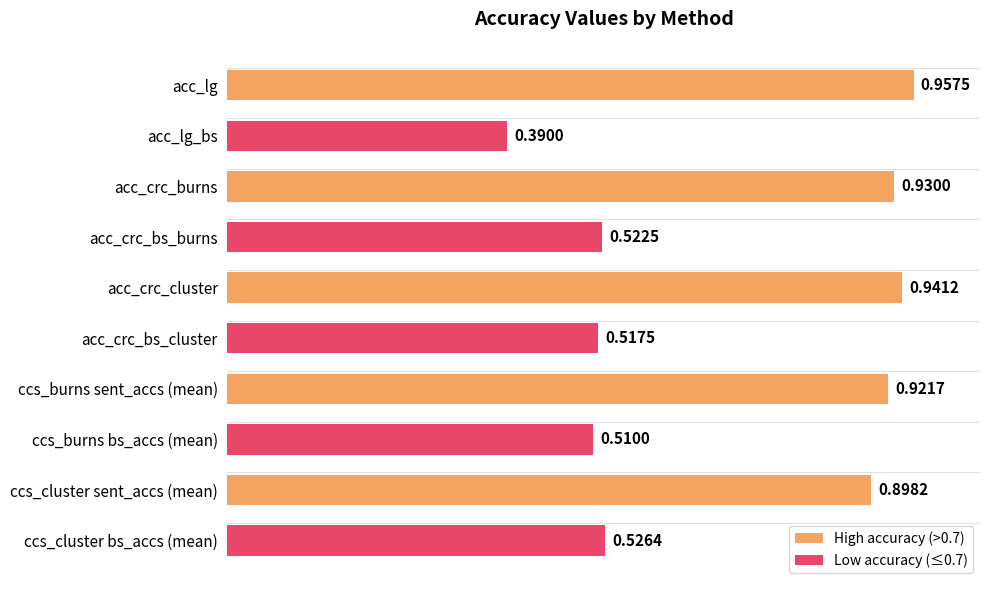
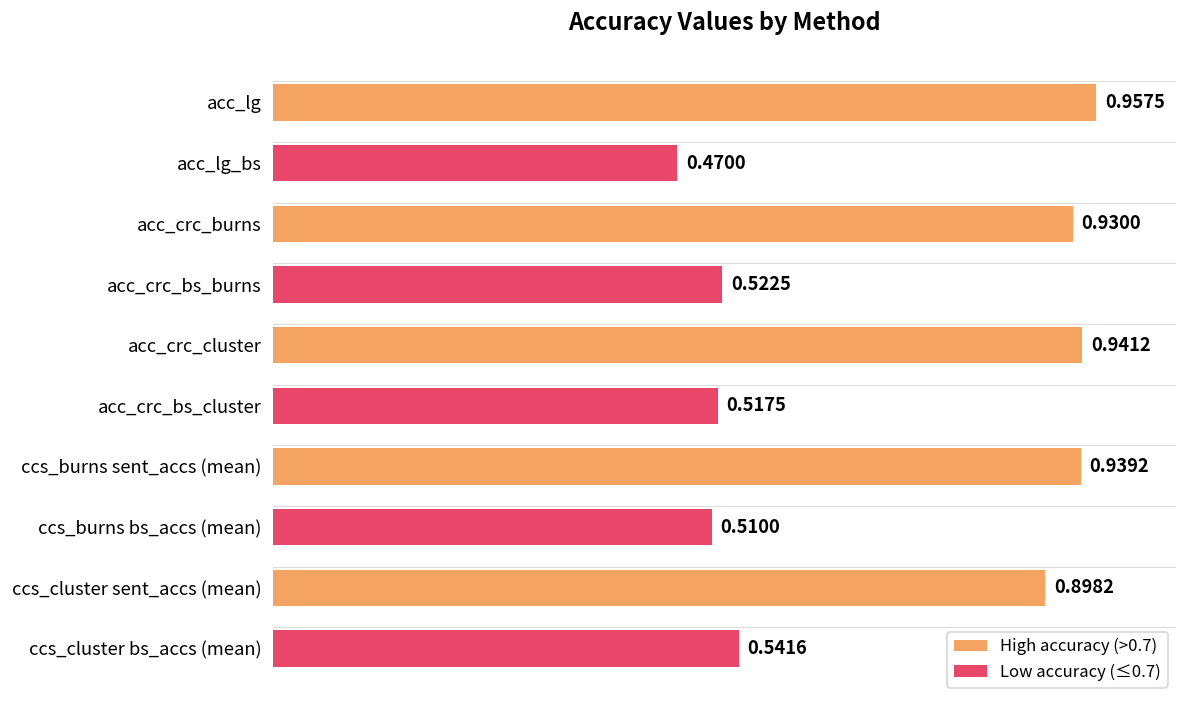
  {
    "acc_lg": 0.9575,
-   "acc_lg_bs": 0.3900,
+   "acc_lg_bs": 0.4700,
    "acc_crc_burns": 0.9300,
    "acc_crc_bs_burns": 0.5225,
    "acc_crc_cluster": 0.9412,
    "acc_crc_bs_cluster": 0.5175,
-   "ccs_burns sent_accs (mean)": 0.9217,
+   "ccs_burns sent_accs (mean)": 0.9392,
    "ccs_burns bs_accs (mean)": 0.5100,
    "ccs_cluster sent_accs (mean)": 0.8982,
-   "ccs_cluster bs_accs (mean)": 0.5264
+   "ccs_cluster bs_accs (mean)": 0.5416
  }
